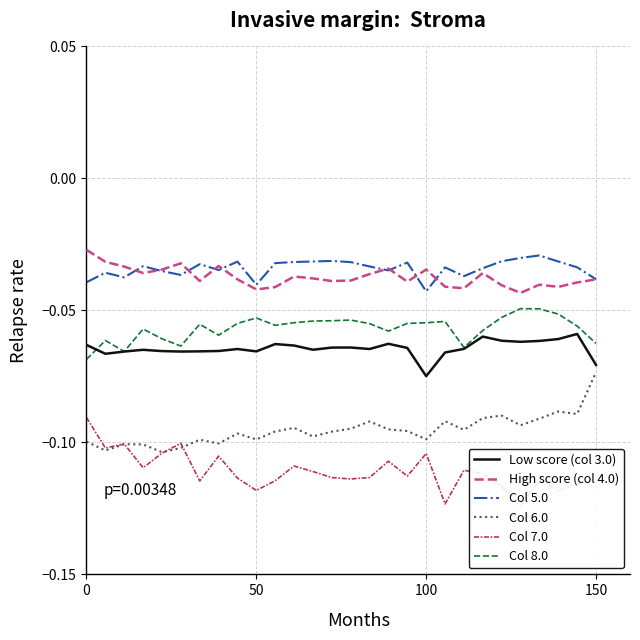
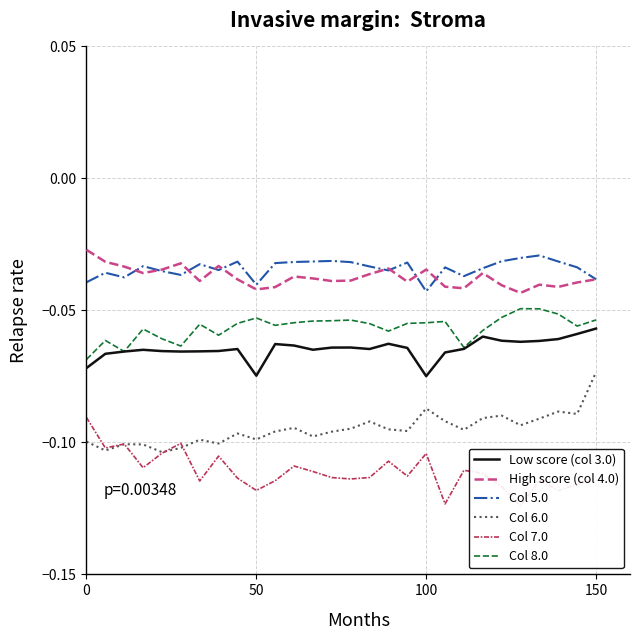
  {
    "Low score (col 3.0)": {
-     "0": -0.063,
-     "50": -0.066,
+     "0": -0.072,
+     "50": -0.075,
      "100": -0.075,
-     "150": -0.071
+     "150": -0.057
    },
    "Col 5.0": {
      "0": -0.039,
      "50": -0.040,
      "100": -0.043
    },
    "Col 6.0": {
      "0": -0.100,
      "50": -0.099,
-     "100": -0.099,
+     "100": -0.087,
      "150": -0.073
    },
    "Col 8.0": {
      "0": -0.069,
      "50": -0.053,
      "100": -0.055,
-     "150": -0.063
+     "150": -0.054
    }
  }
